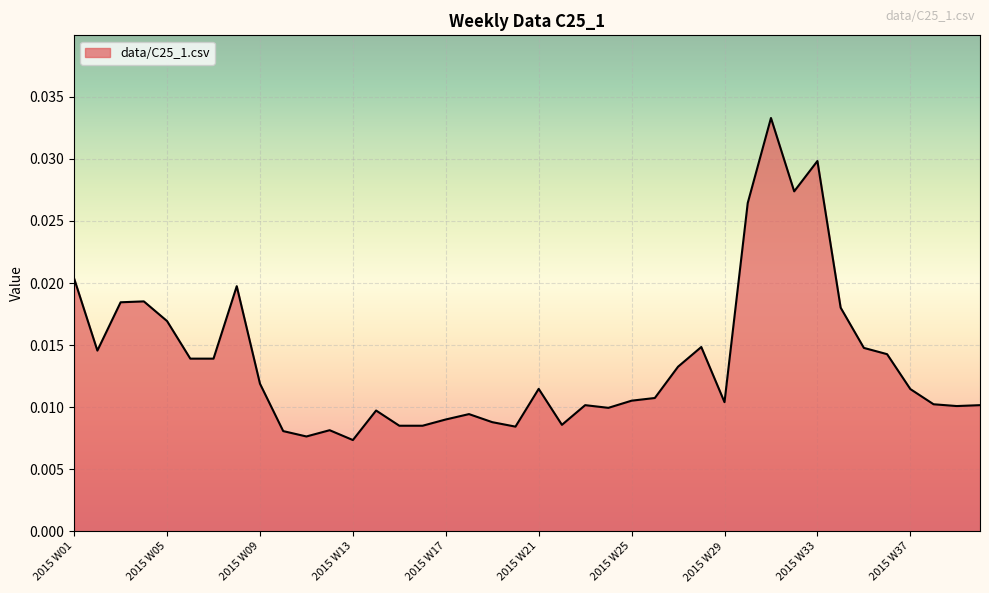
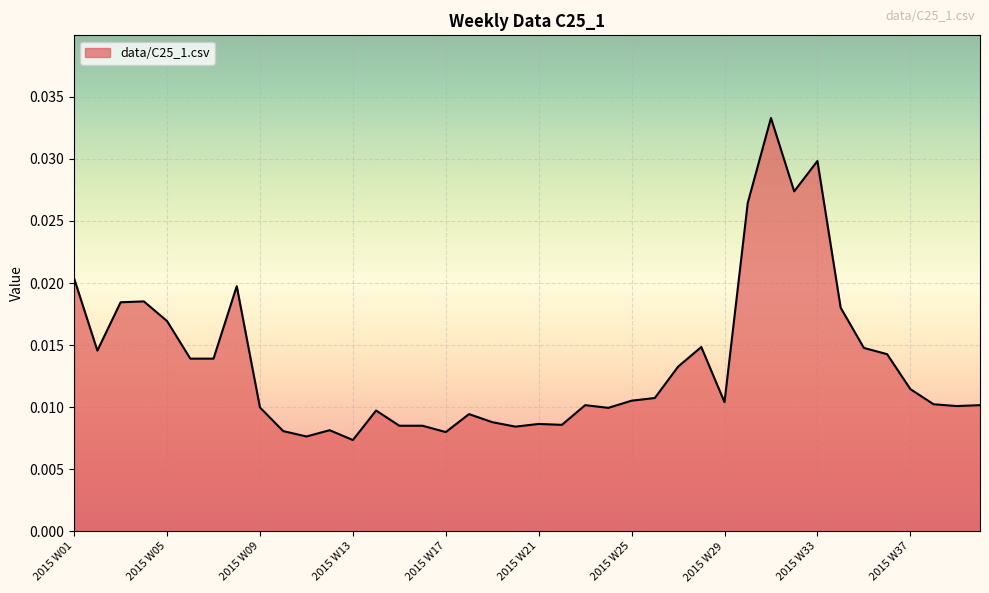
  {
    "2015 W01": 0.0204,
    "2015 W05": 0.0169,
-   "2015 W09": 0.0119,
+   "2015 W09": 0.0100,
    "2015 W13": 0.0074,
-   "2015 W17": 0.0090,
-   "2015 W21": 0.0115,
+   "2015 W17": 0.0080,
+   "2015 W21": 0.0086,
    "2015 W25": 0.0105,
    "2015 W29": 0.0104,
    "2015 W33": 0.0298,
    "2015 W37": 0.0115
  }
